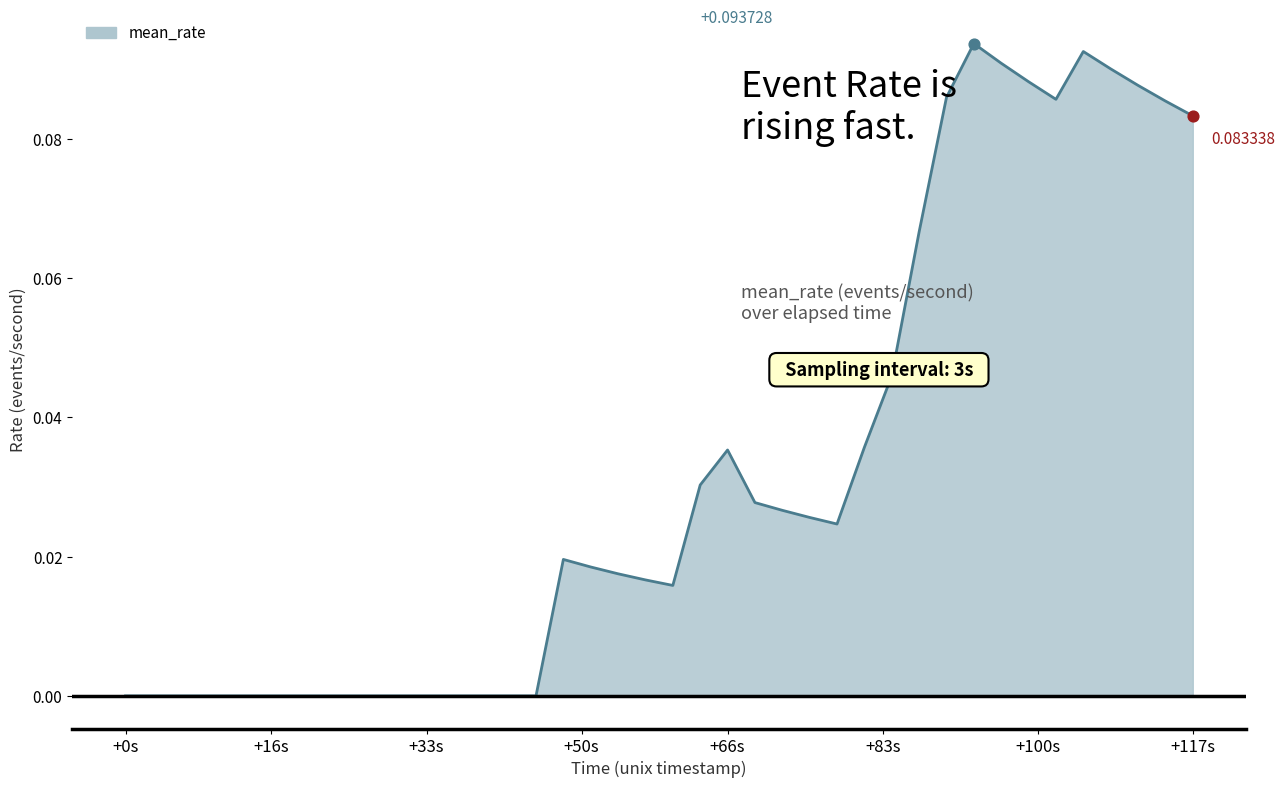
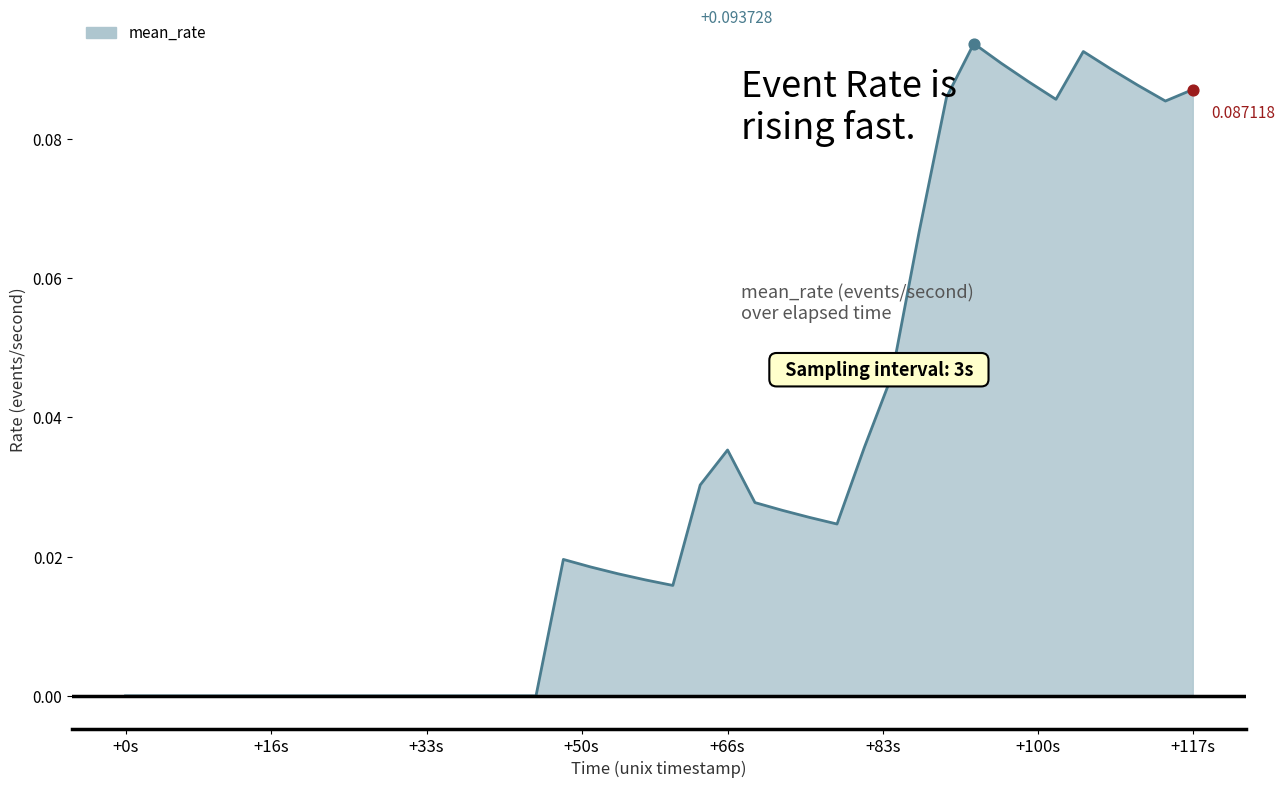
  {
    "mean_rate": {
-     "+117s": 0.083338
+     "+117s": 0.087118
    }
  }
